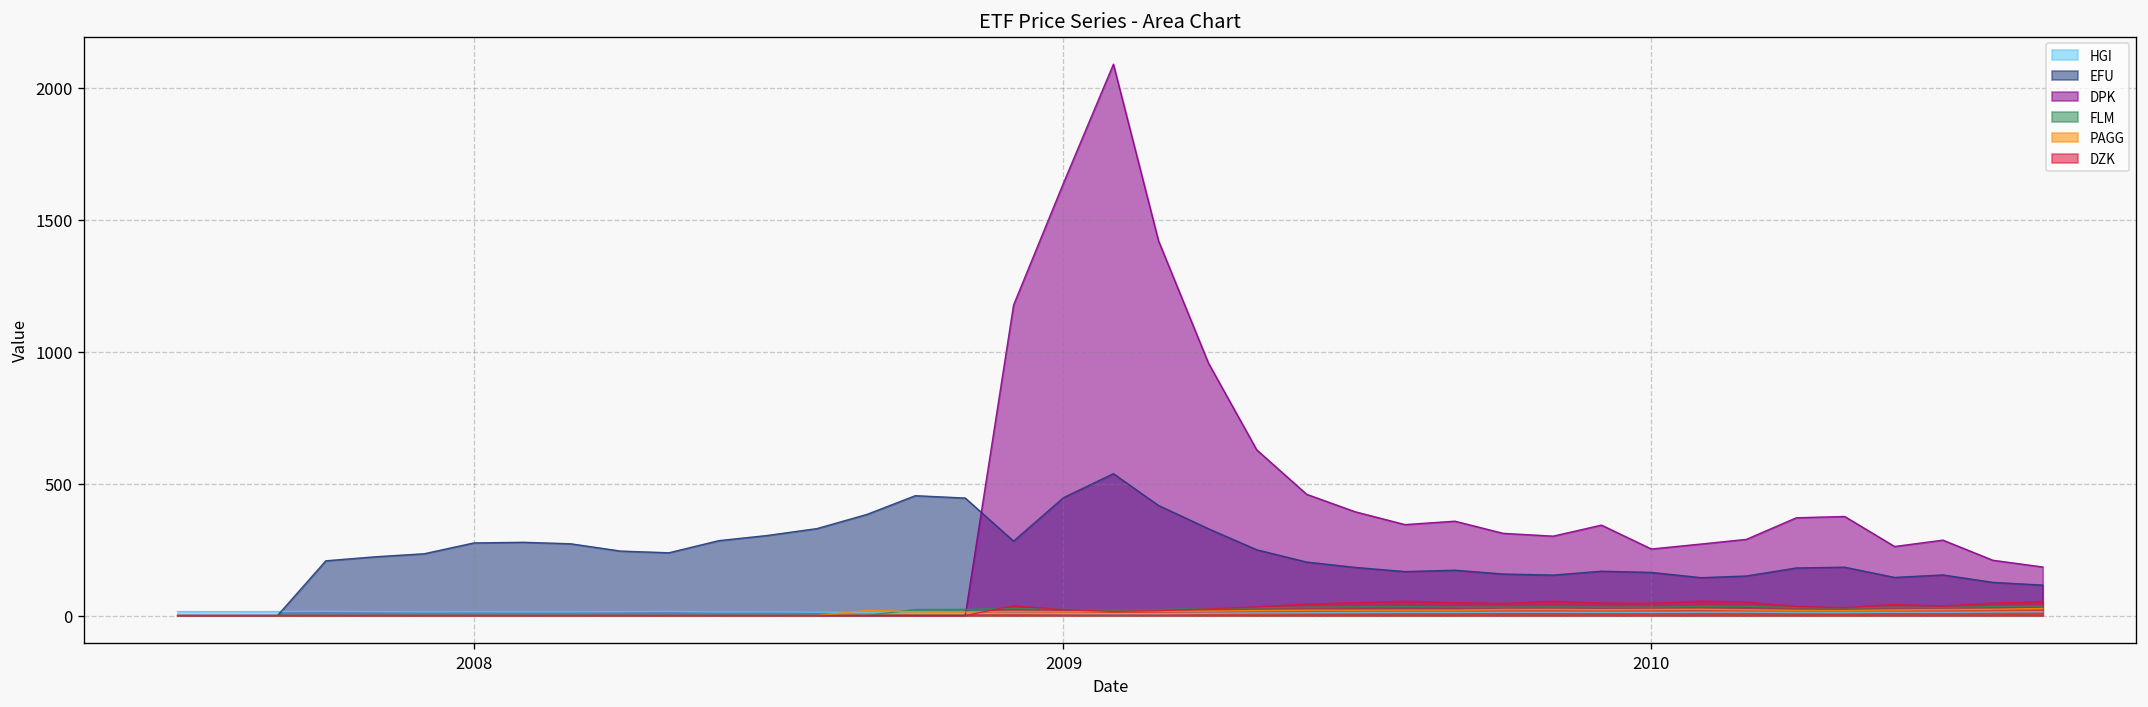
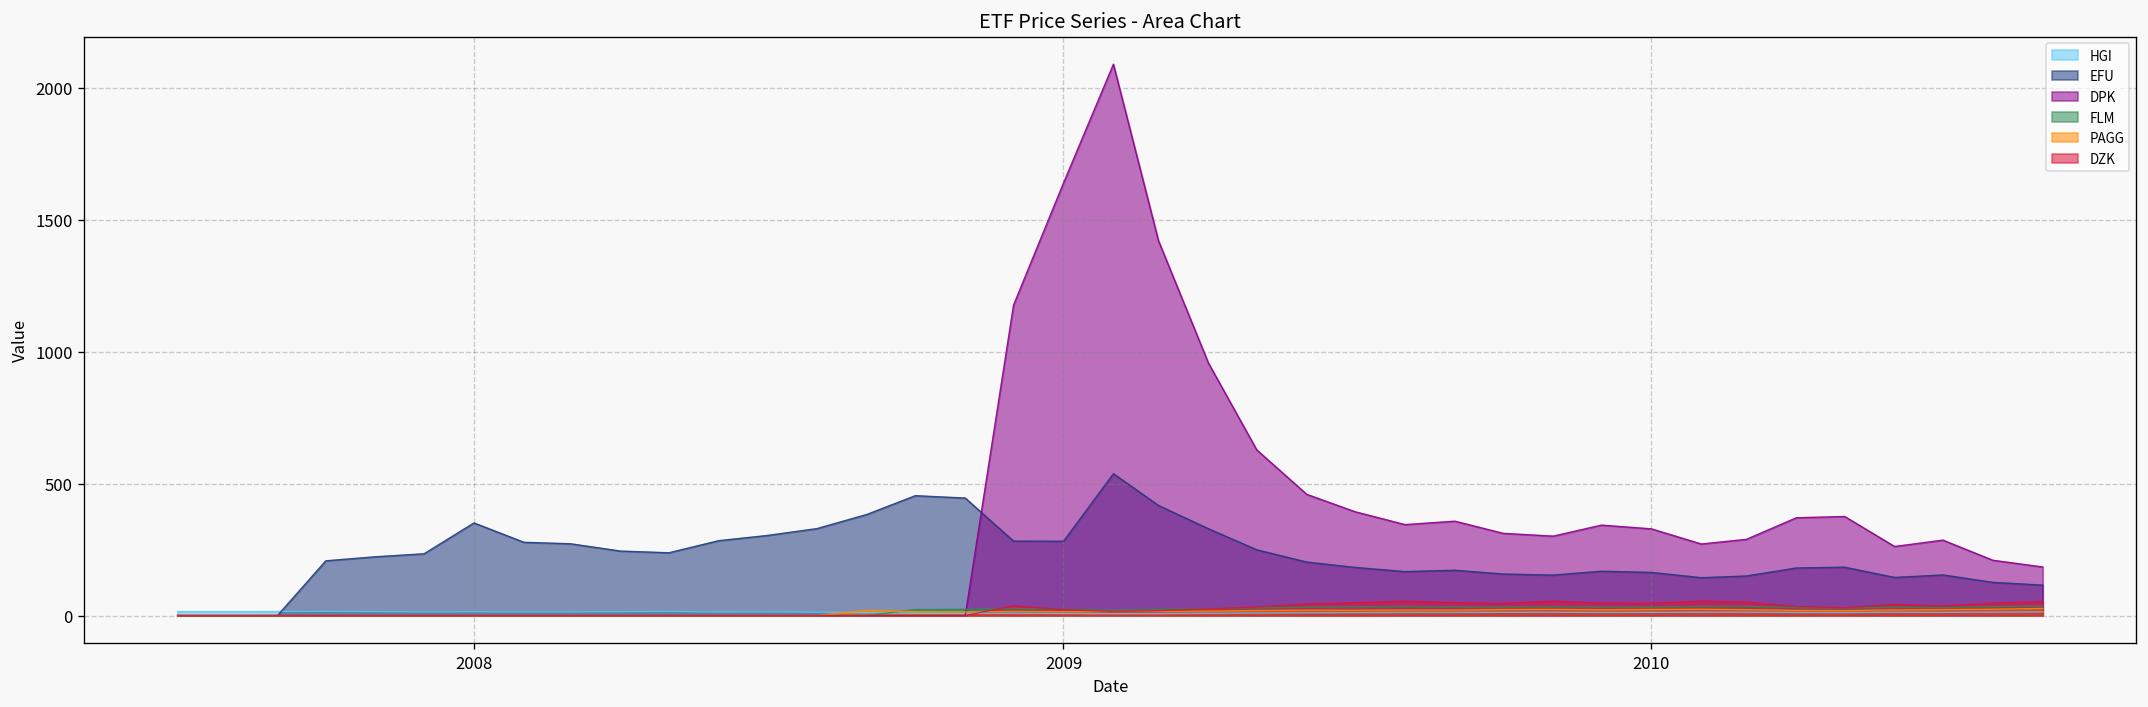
  {
    "HGI": {
      "2008": 10
    },
    "EFU": {
-     "2008": 280,
-     "2009": 450,
+     "2008": 350,
+     "2009": 280,
      "2010": 160
    },
    "DPK": {
      "2009": 1640,
-     "2010": 250
+     "2010": 330
    },
    "DZK": {
      "2010": 50
    }
  }
